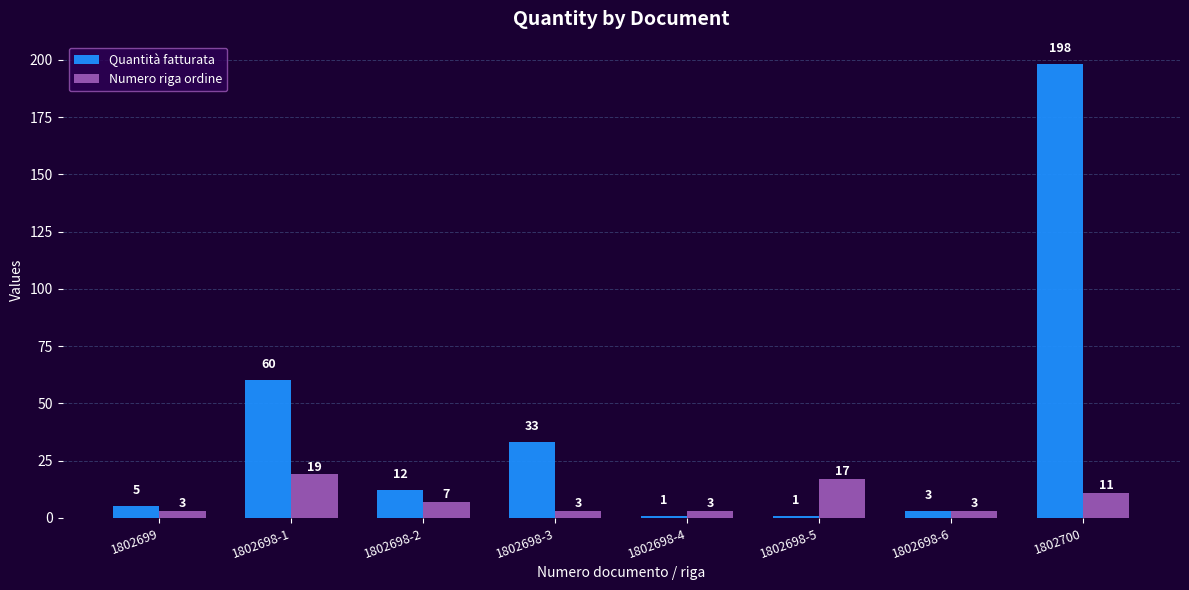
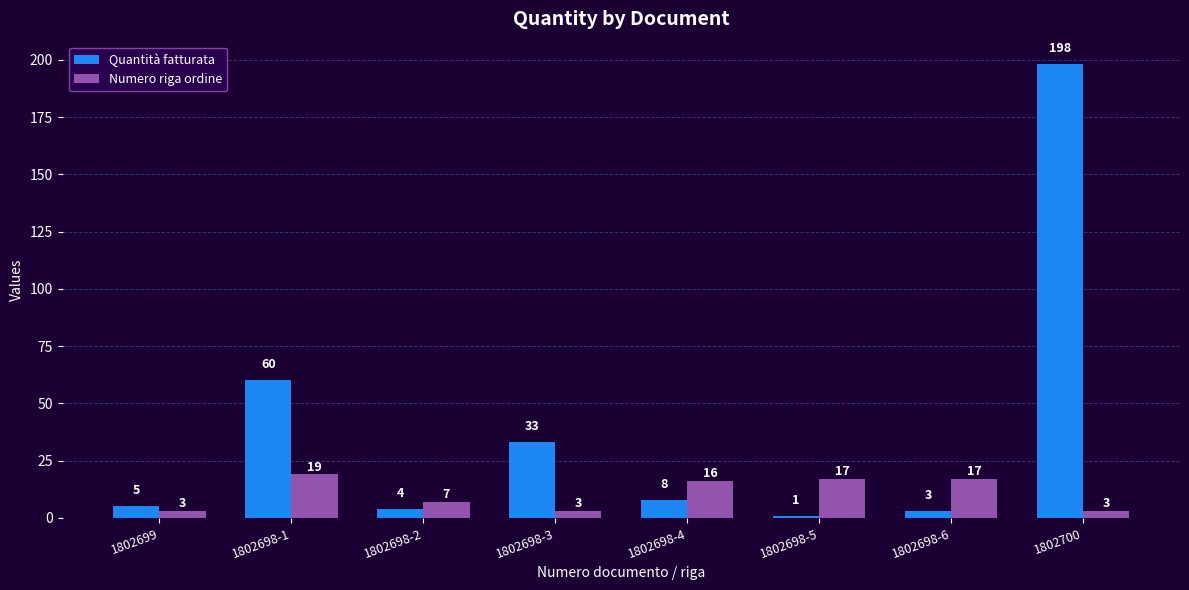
  {
    "Quantità fatturata": {
      "1802699": 5,
      "1802698-1": 60,
-     "1802698-2": 12,
+     "1802698-2": 4,
      "1802698-3": 33,
-     "1802698-4": 1,
+     "1802698-4": 8,
      "1802698-5": 1,
      "1802698-6": 3,
      "1802700": 198
    },
    "Numero riga ordine": {
      "1802699": 3,
      "1802698-1": 19,
      "1802698-2": 7,
      "1802698-3": 3,
-     "1802698-4": 3,
+     "1802698-4": 16,
      "1802698-5": 17,
-     "1802698-6": 3,
-     "1802700": 11
+     "1802698-6": 17,
+     "1802700": 3
    }
  }
